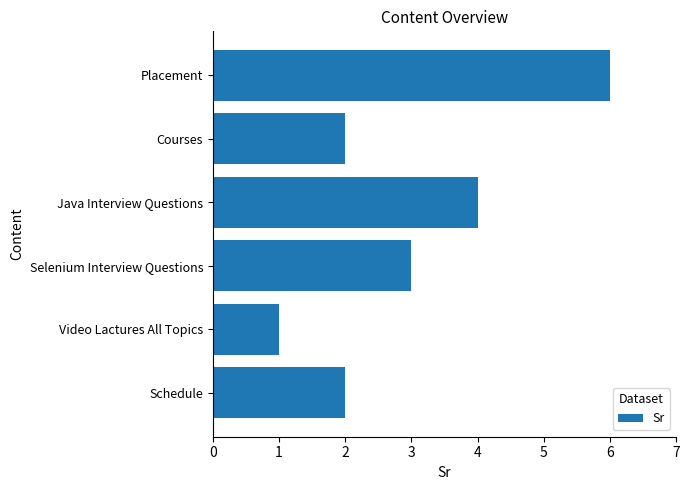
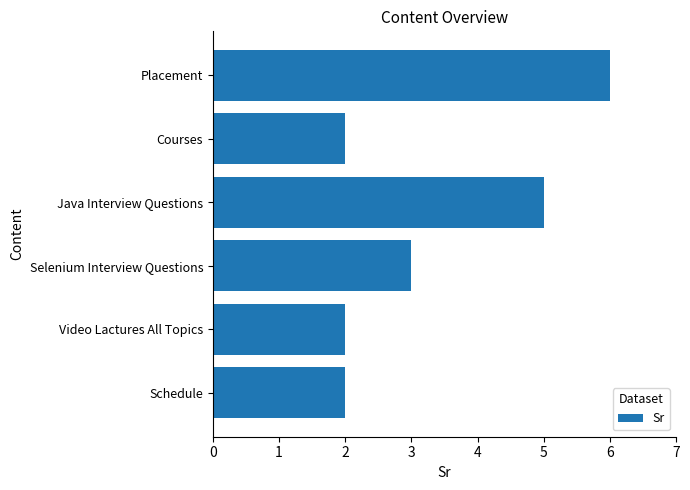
  {
    "Placement": 6,
    "Courses": 2,
-   "Java Interview Questions": 4,
+   "Java Interview Questions": 5,
    "Selenium Interview Questions": 3,
-   "Video Lactures All Topics": 1,
+   "Video Lactures All Topics": 2,
    "Schedule": 2
  }
